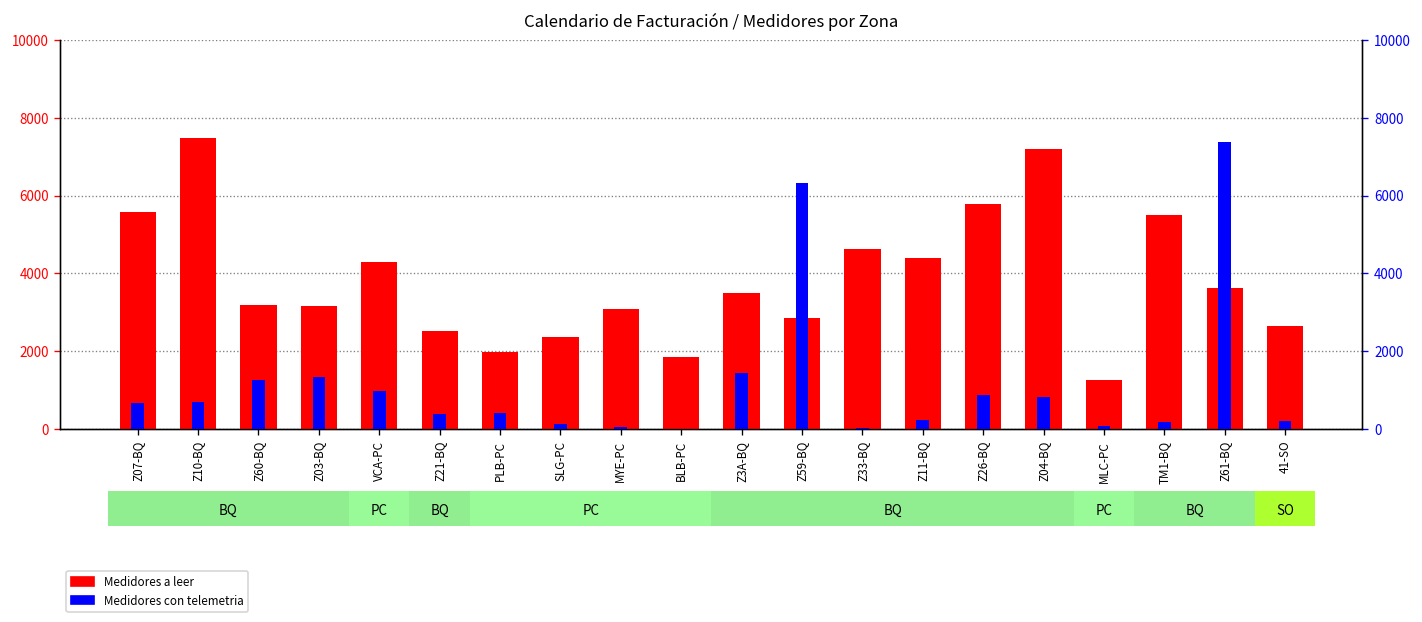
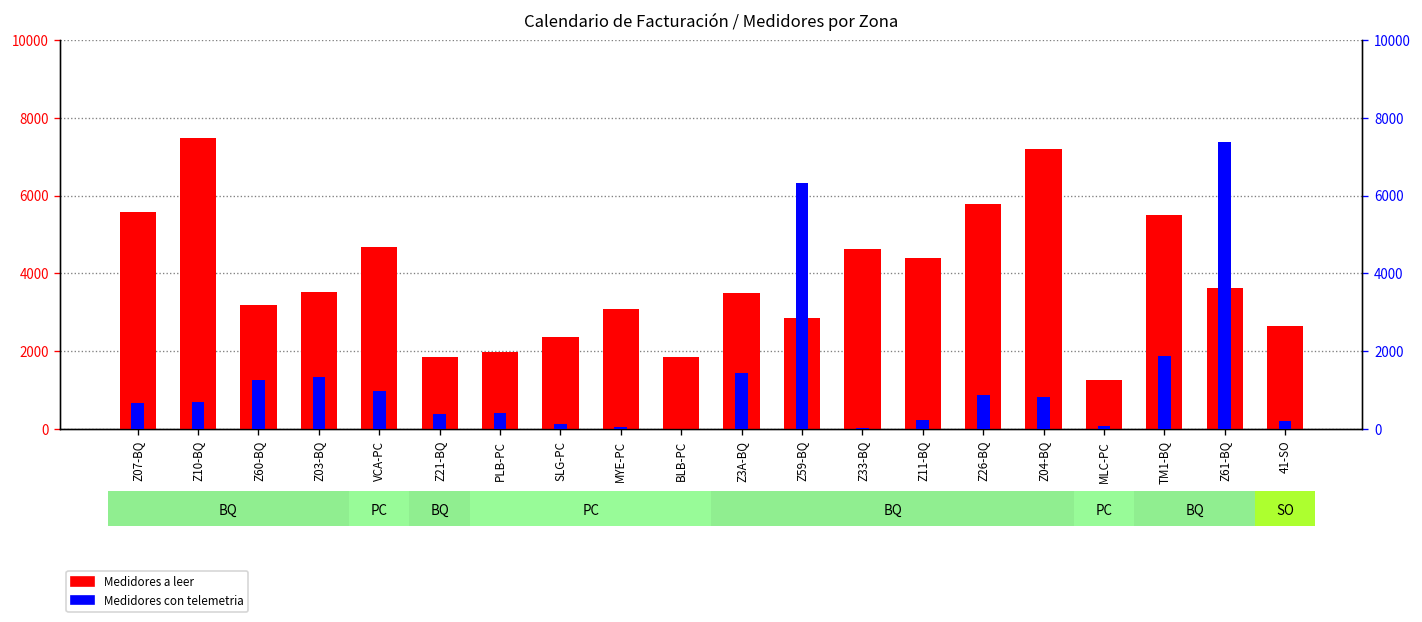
  {
    "Medidores a leer": {
      "Z07-BQ": 5600,
      "Z10-BQ": 7500,
      "Z60-BQ": 3200,
-     "Z03-BQ": 3200,
-     "VCA-PC": 4300,
-     "Z21-BQ": 2500,
+     "Z03-BQ": 3500,
+     "VCA-PC": 4700,
+     "Z21-BQ": 1900,
      "PLB-PC": 2000,
      "SLG-PC": 2400,
      "MYE-PC": 3100,
      "BLB-PC": 1900,
      "Z3A-BQ": 3500,
      "Z59-BQ": 2900,
      "Z33-BQ": 4600,
      "Z11-BQ": 4400,
      "Z26-BQ": 5800,
      "Z04-BQ": 7200,
      "MLC-PC": 1300,
      "TM1-BQ": 5500,
      "Z61-BQ": 3600,
      "41-SO": 2700
    },
    "Medidores con telemetria": {
      "Z07-BQ": 700,
      "Z10-BQ": 700,
      "Z60-BQ": 1300,
      "Z03-BQ": 1300,
      "VCA-PC": 1000,
      "Z21-BQ": 400,
      "PLB-PC": 400,
      "SLG-PC": 100,
      "Z3A-BQ": 1400,
      "Z59-BQ": 6300,
      "Z11-BQ": 200,
      "Z26-BQ": 900,
      "Z04-BQ": 800,
-     "TM1-BQ": 200,
+     "TM1-BQ": 1900,
      "Z61-BQ": 7400,
      "41-SO": 200
    }
  }
